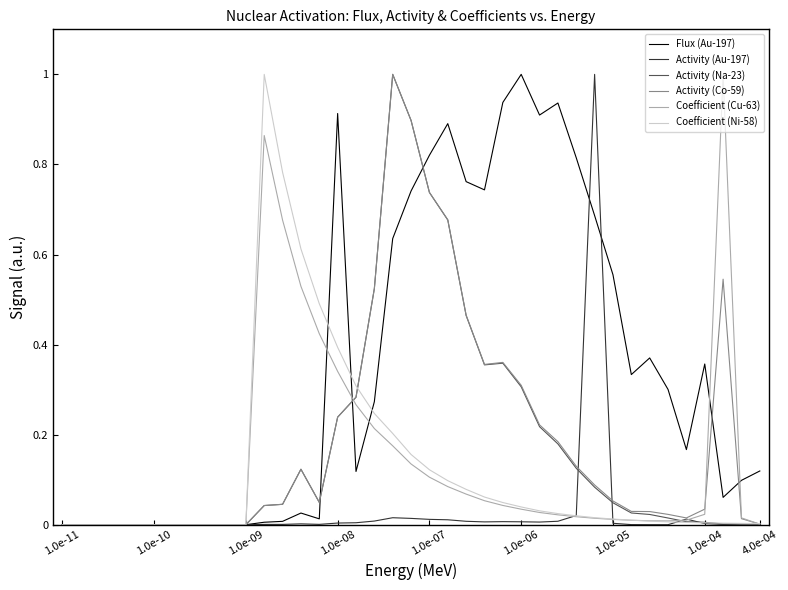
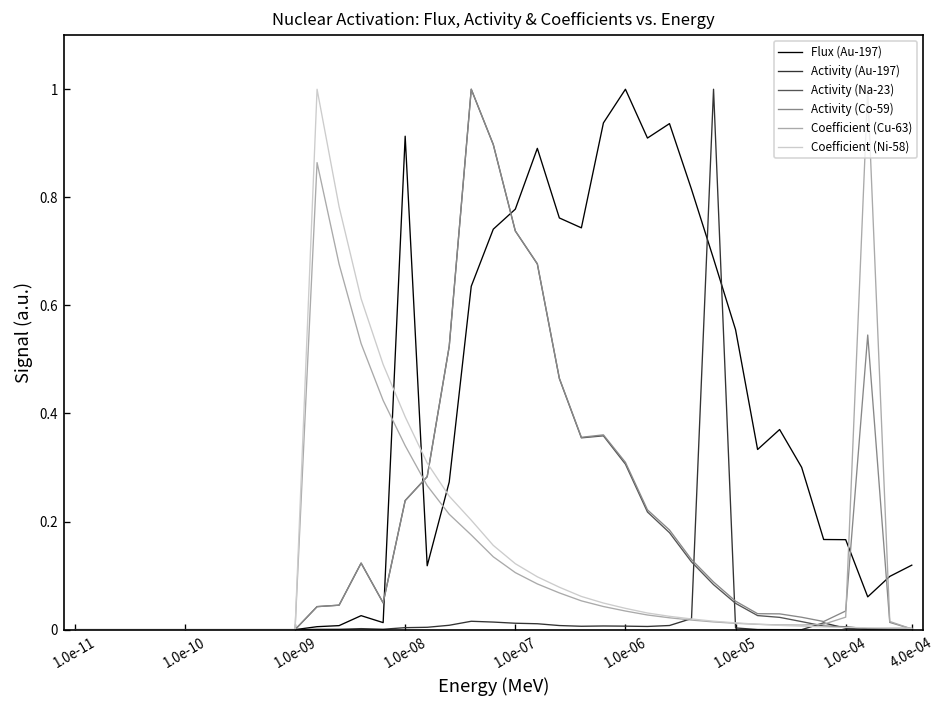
  {
    "Flux (Au-197)": {
      "1.0e-08": 0.91,
-     "1.0e-07": 0.82,
+     "1.0e-07": 0.78,
      "1.0e-06": 1.00,
      "1.0e-05": 0.55,
-     "1.0e-04": 0.36,
+     "1.0e-04": 0.17,
      "4.0e-04": 0.12
    }
  }
